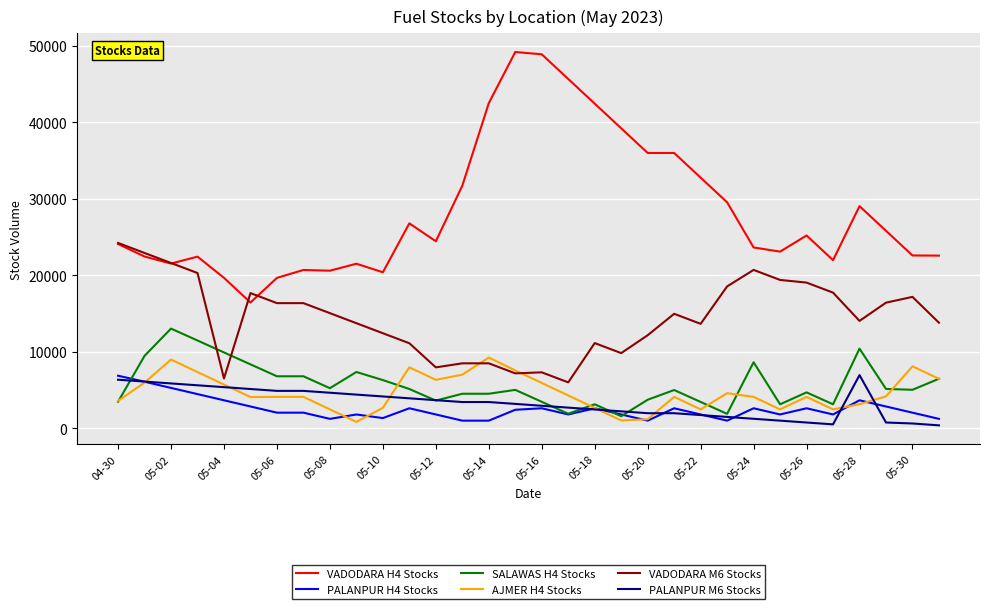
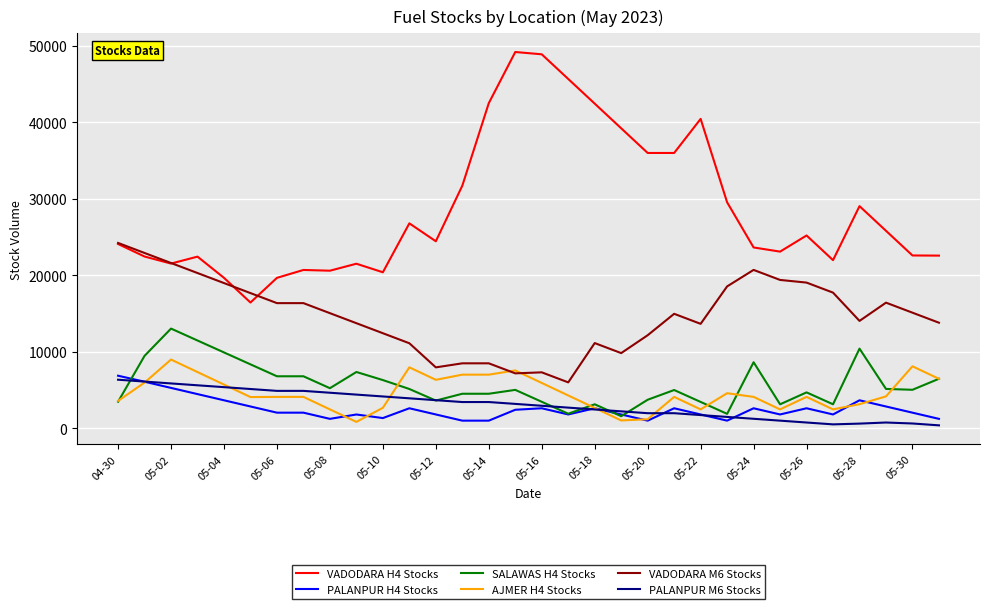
  {
    "VADODARA H4 Stocks": {
      "05-04": 20000,
      "05-06": 20000,
      "05-08": 21000,
      "05-10": 20000,
      "05-12": 24000,
      "05-14": 43000,
      "05-16": 49000,
      "05-18": 42000,
      "05-20": 36000,
-     "05-22": 33000,
+     "05-22": 40000,
      "05-24": 24000,
      "05-26": 25000,
      "05-28": 29000,
      "05-30": 23000
    },
    "PALANPUR H4 Stocks": {
      "04-30": 7000,
      "05-02": 5000,
      "05-04": 4000,
      "05-06": 2000,
      "05-08": 1000,
      "05-10": 1000,
      "05-12": 2000,
      "05-14": 1000,
      "05-16": 3000,
      "05-24": 3000,
      "05-26": 3000,
      "05-28": 4000,
      "05-30": 2000
    },
    "SALAWAS H4 Stocks": {
      "05-02": 13000,
      "05-04": 10000,
      "05-06": 7000,
      "05-08": 5000,
      "05-10": 6000,
      "05-14": 4000,
      "05-16": 3000,
      "05-18": 3000,
      "05-20": 4000,
      "05-22": 3000,
      "05-24": 9000,
      "05-26": 5000,
      "05-28": 10000,
      "05-30": 5000
    },
    "AJMER H4 Stocks": {
      "05-02": 9000,
      "05-04": 6000,
      "05-06": 4000,
      "05-08": 2000,
      "05-10": 3000,
      "05-12": 6000,
-     "05-14": 9000,
+     "05-14": 7000,
      "05-16": 6000,
      "05-22": 2000,
      "05-24": 4000,
      "05-26": 4000,
      "05-28": 3000,
      "05-30": 8000
    },
    "VADODARA M6 Stocks": {
-     "05-04": 7000,
+     "05-04": 19000,
      "05-06": 16000,
      "05-08": 15000,
      "05-10": 12000,
      "05-12": 8000,
      "05-14": 8000,
      "05-16": 7000,
      "05-18": 11000,
      "05-20": 12000,
      "05-22": 14000,
      "05-24": 21000,
      "05-26": 19000,
      "05-28": 14000,
-     "05-30": 17000
+     "05-30": 15000
    },
    "PALANPUR M6 Stocks": {
      "04-30": 6000,
      "05-02": 6000,
      "05-04": 5000,
      "05-06": 5000,
      "05-08": 5000,
      "05-10": 4000,
      "05-14": 3000,
      "05-16": 3000,
      "05-20": 2000,
      "05-24": 1000,
      "05-26": 1000,
-     "05-28": 7000,
+     "05-28": 1000,
      "05-30": 1000
    }
  }
